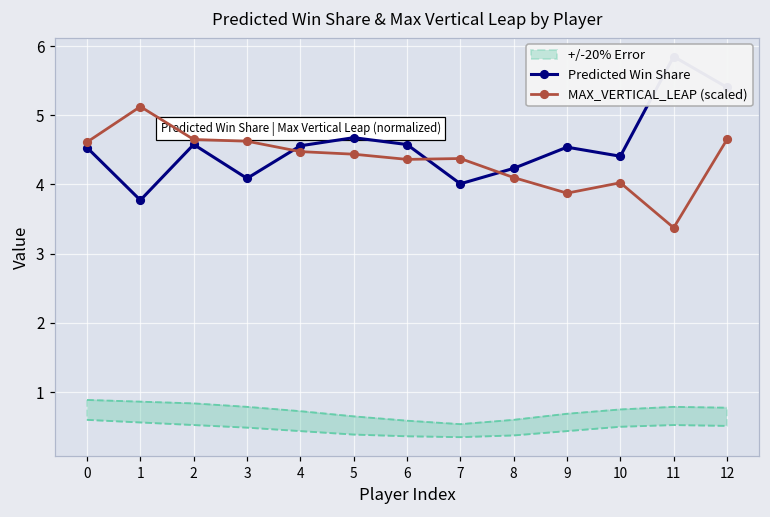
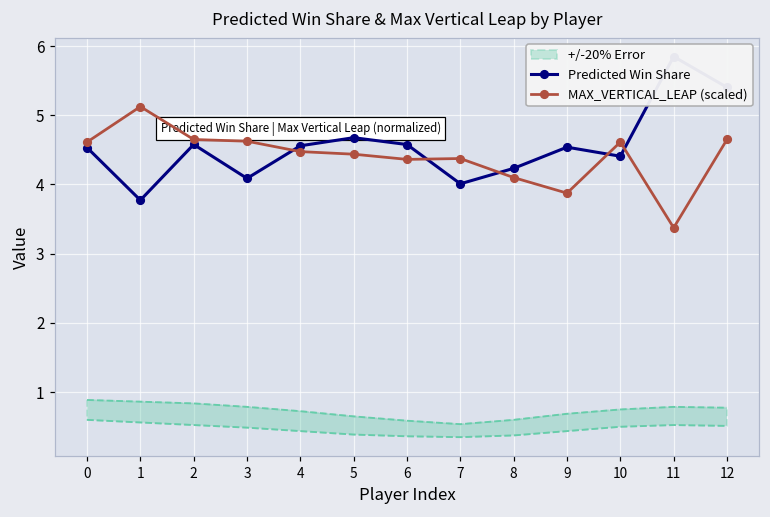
  {
    "Predicted Win Share": {
      "0": 4.5,
      "1": 3.8,
      "2": 4.6,
      "3": 4.1,
      "4": 4.6,
      "6": 4.6,
      "7": 4.0,
      "8": 4.2,
      "9": 4.5,
      "10": 4.4
    },
    "MAX_VERTICAL_LEAP (scaled)": {
      "0": 4.6,
      "1": 5.1,
      "2": 4.7,
      "3": 4.6,
      "4": 4.5,
      "5": 4.4,
      "6": 4.4,
      "7": 4.4,
      "8": 4.1,
      "9": 3.9,
-     "10": 4.0,
+     "10": 4.6,
      "11": 3.4,
      "12": 4.7
    }
  }
